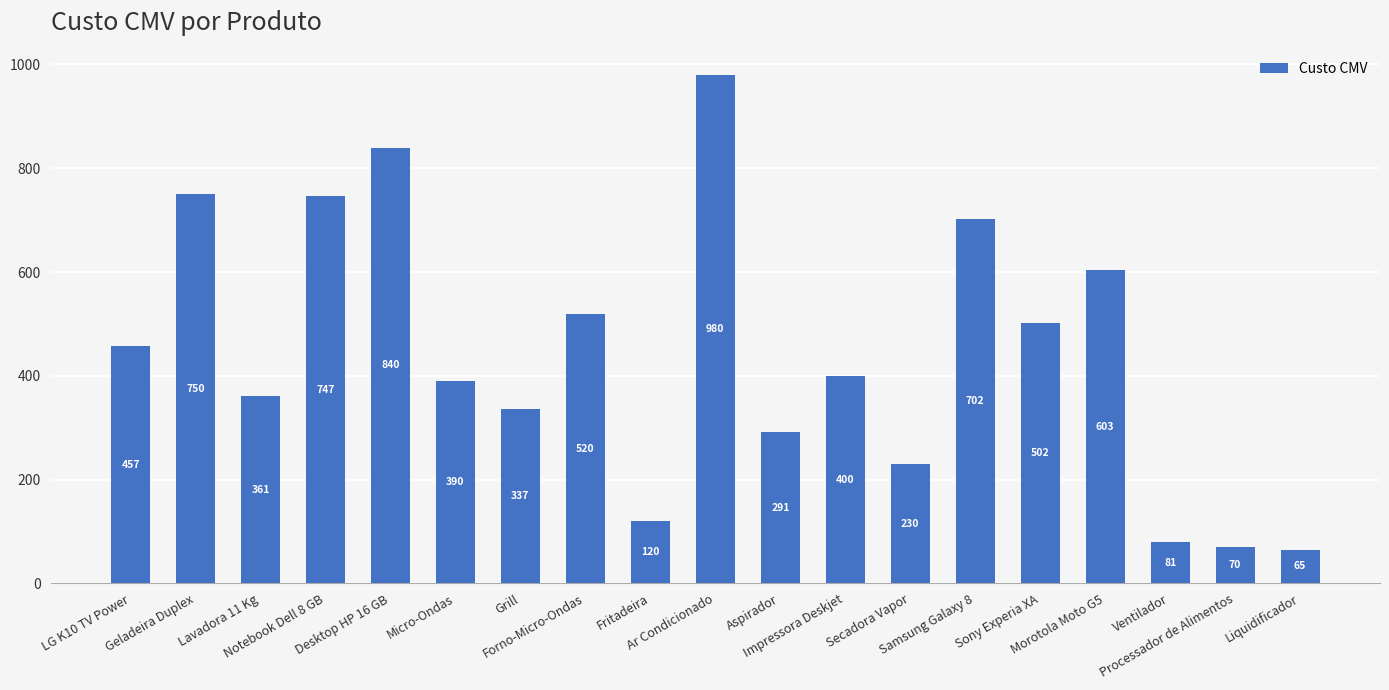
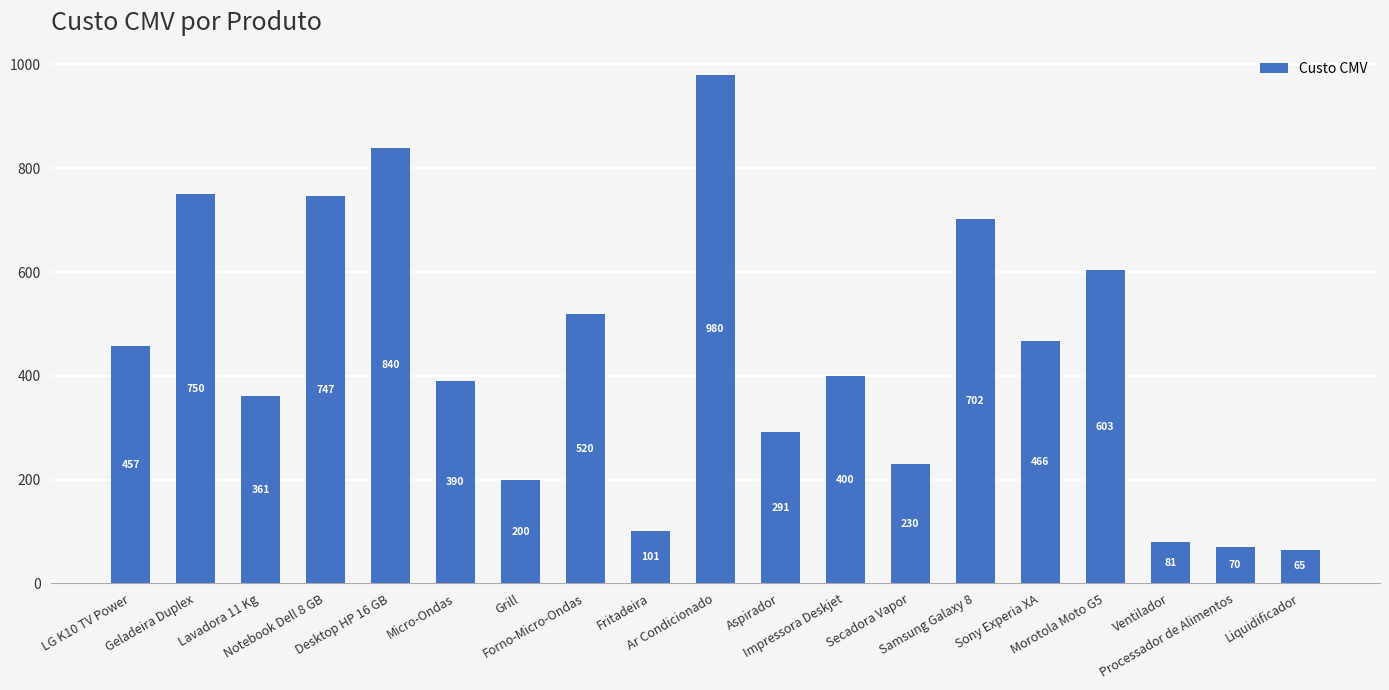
  {
    "LG K10 TV Power": 457,
    "Geladeira Duplex": 750,
    "Lavadora 11 Kg": 361,
    "Notebook Dell 8 GB": 747,
    "Desktop HP 16 GB": 840,
    "Micro-Ondas": 390,
-   "Grill": 337,
+   "Grill": 200,
    "Forno-Micro-Ondas": 520,
-   "Fritadeira": 120,
+   "Fritadeira": 101,
    "Ar Condicionado": 980,
    "Aspirador": 291,
    "Impressora Deskjet": 400,
    "Secadora Vapor": 230,
    "Samsung Galaxy 8": 702,
-   "Sony Experia XA": 502,
+   "Sony Experia XA": 466,
    "Morotola Moto G5": 603,
    "Ventilador": 81,
    "Processador de Alimentos": 70,
    "Liquidificador": 65
  }
